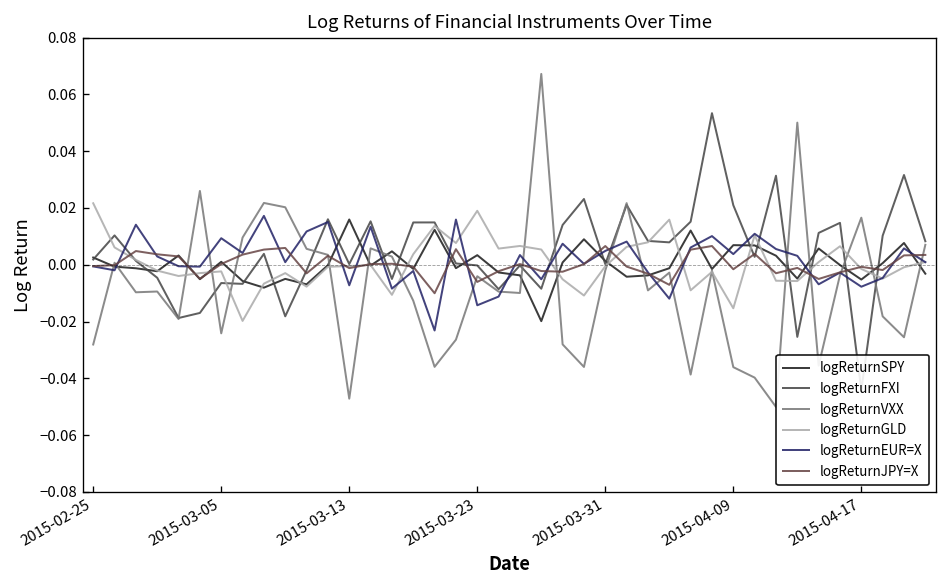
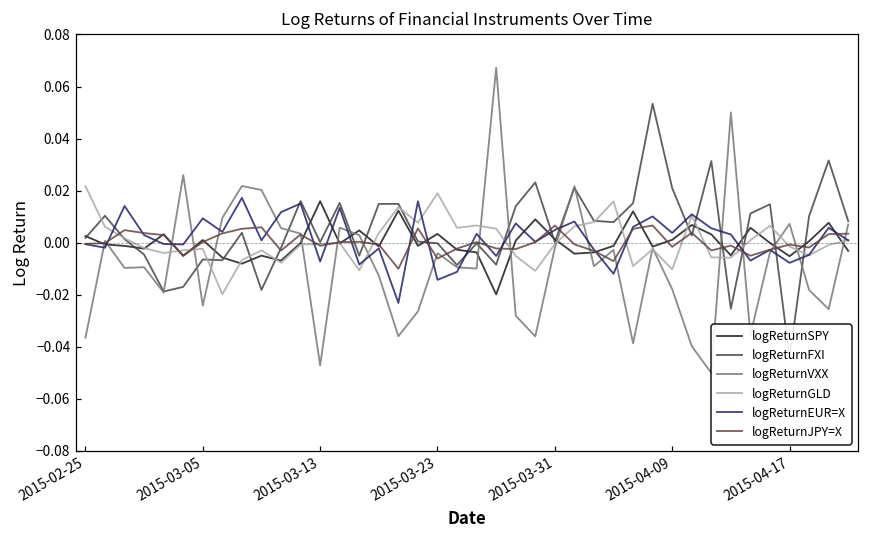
  {
    "logReturnSPY": {
      "2015-03-13": 0.016,
      "2015-03-23": 0.003,
      "2015-03-31": 0.001,
-     "2015-04-09": 0.007,
+     "2015-04-09": 0.001,
      "2015-04-17": -0.005
    },
    "logReturnVXX": {
-     "2015-02-25": -0.028,
+     "2015-02-25": -0.036,
      "2015-03-05": -0.024,
      "2015-03-13": -0.047,
      "2015-03-23": -0.004,
      "2015-03-31": -0.002,
-     "2015-04-09": -0.036,
-     "2015-04-17": 0.017
+     "2015-04-09": -0.018,
+     "2015-04-17": 0.007
    },
    "logReturnGLD": {
      "2015-02-25": 0.022,
      "2015-03-05": -0.002,
      "2015-03-23": 0.019,
-     "2015-04-09": -0.015
+     "2015-04-09": -0.010
    }
  }
